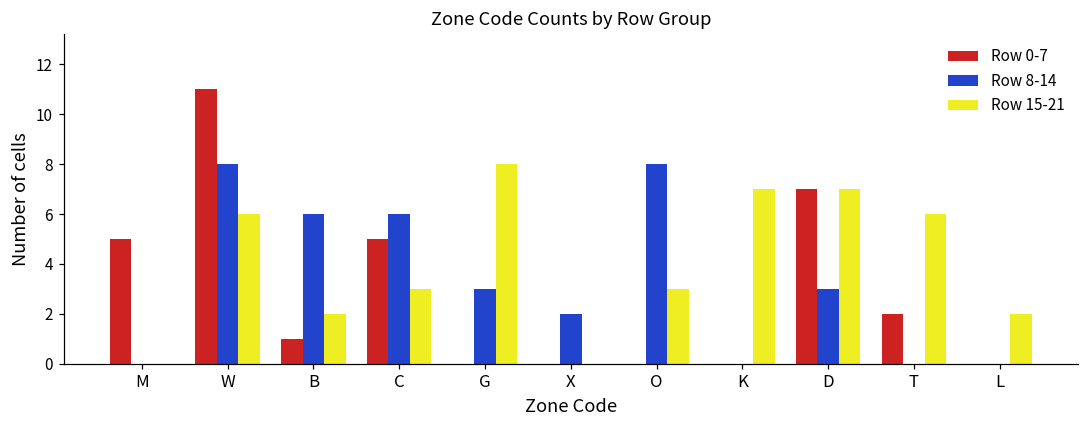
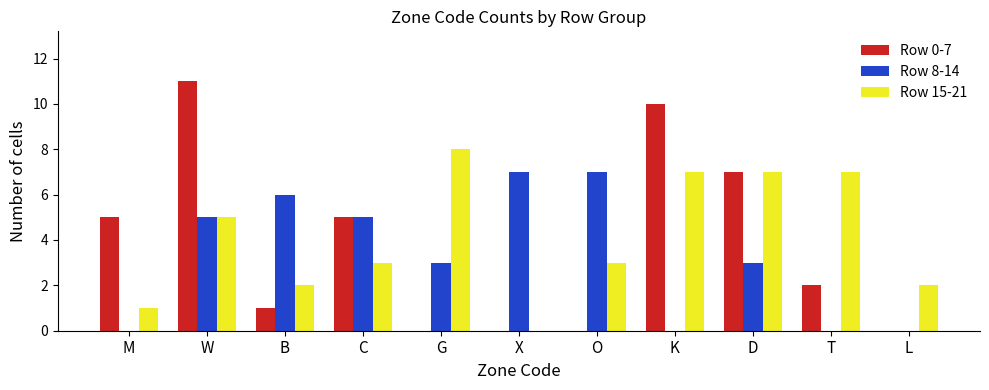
  {
    "Row 0-7": {
      "M": 5,
      "W": 11,
      "B": 1,
      "C": 5,
      "G": 0,
      "X": 0,
      "O": 0,
-     "K": 0,
+     "K": 10,
      "D": 7,
      "T": 2,
      "L": 0
    },
    "Row 8-14": {
      "M": 0,
-     "W": 8,
+     "W": 5,
      "B": 6,
-     "C": 6,
+     "C": 5,
      "G": 3,
-     "X": 2,
-     "O": 8,
+     "X": 7,
+     "O": 7,
      "K": 0,
      "D": 3,
      "T": 0,
      "L": 0
    },
    "Row 15-21": {
-     "M": 0,
-     "W": 6,
+     "M": 1,
+     "W": 5,
      "B": 2,
      "C": 3,
      "G": 8,
      "X": 0,
      "O": 3,
      "K": 7,
      "D": 7,
-     "T": 6,
+     "T": 7,
      "L": 2
    }
  }
